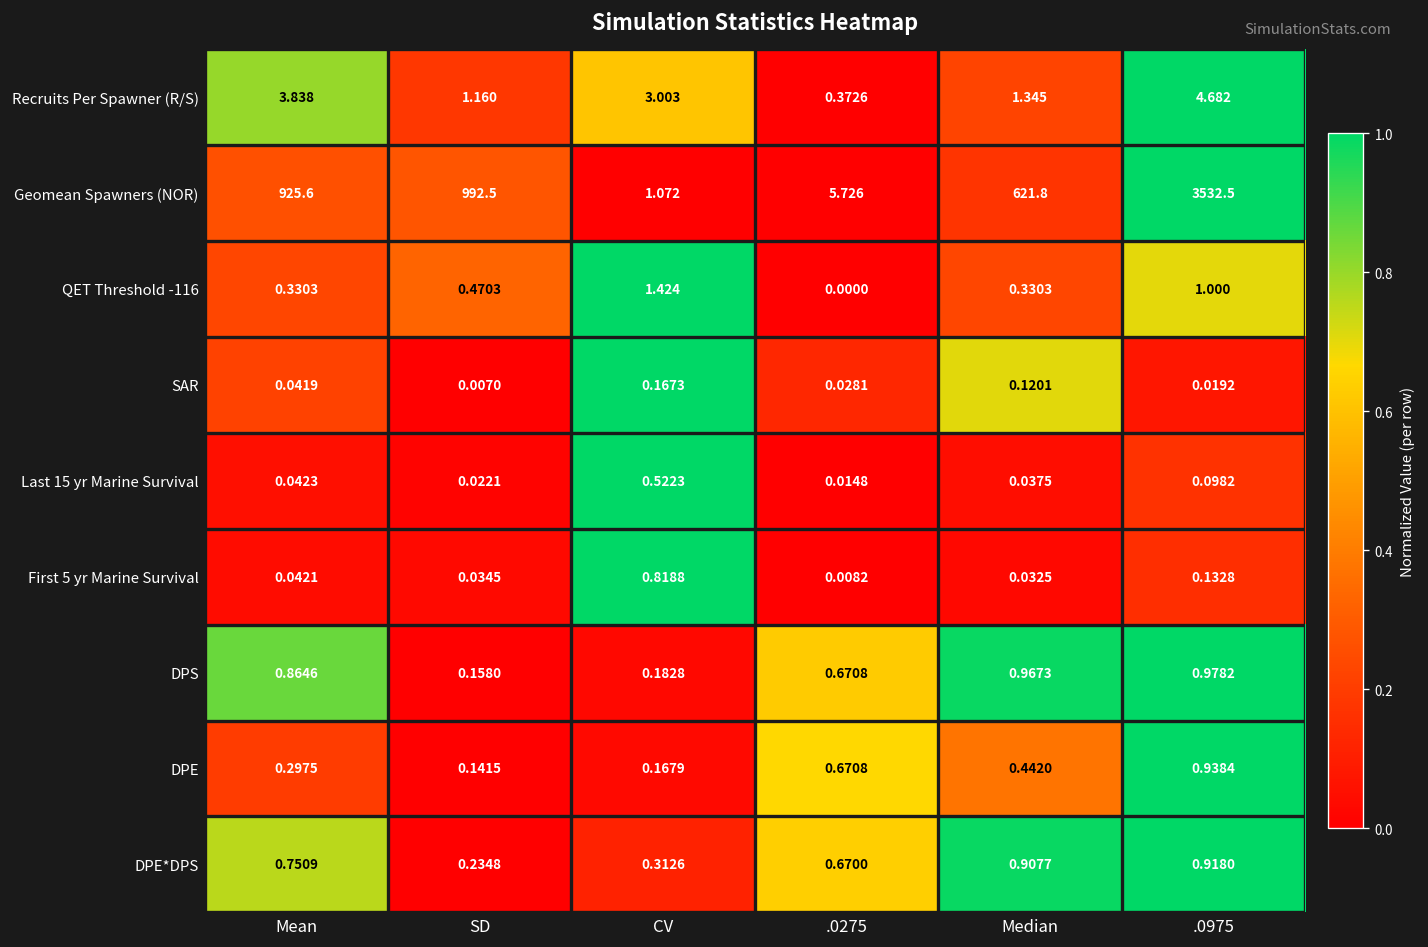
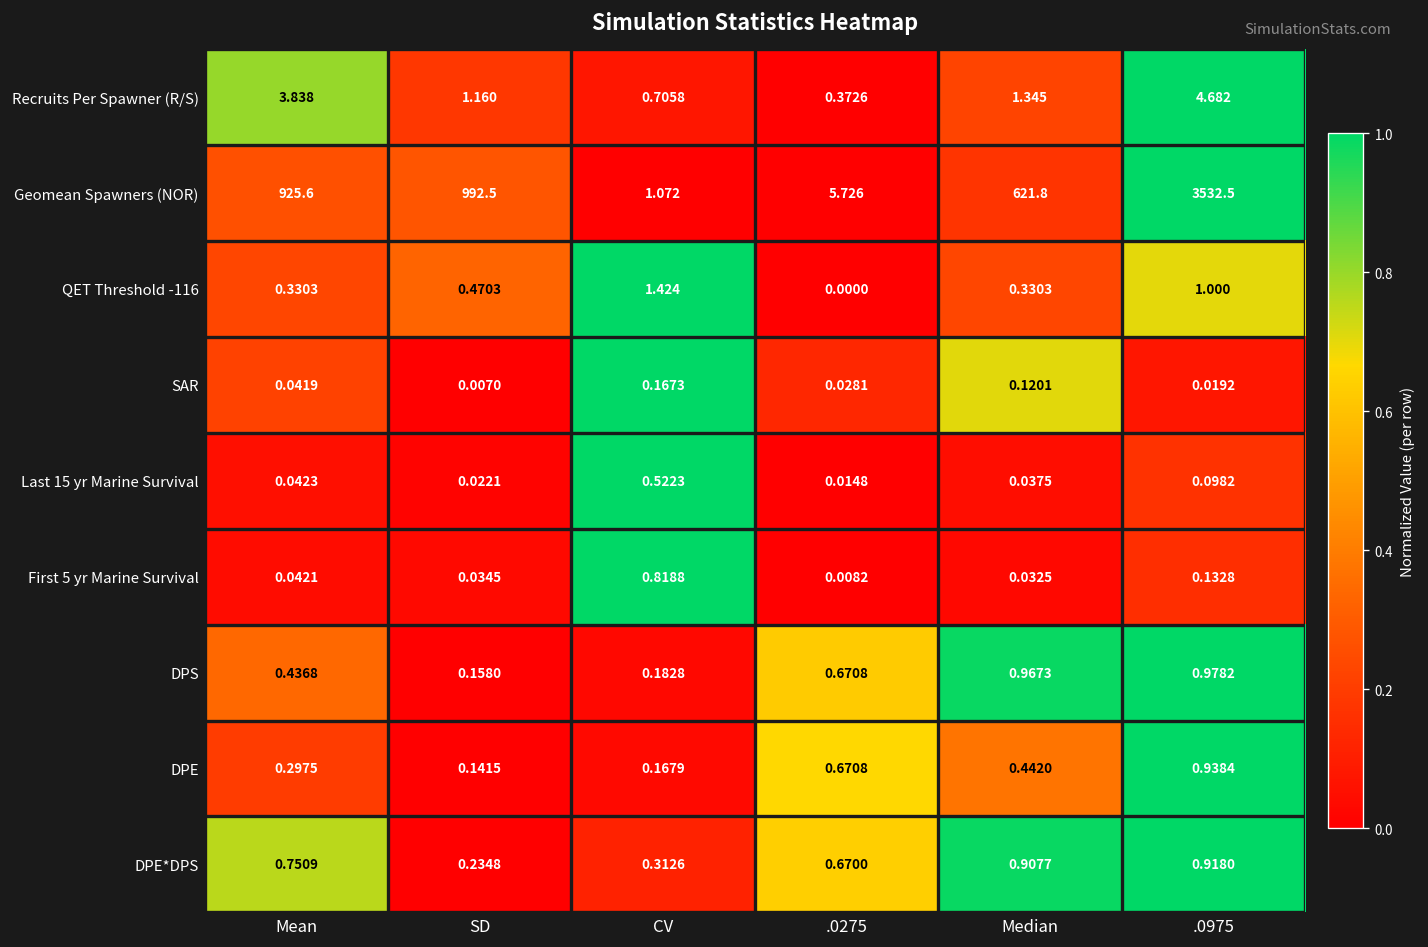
  {
    "Recruits Per Spawner (R/S)": {
      "Mean": 3.838,
      "SD": 1.160,
-     "CV": 3.003,
+     "CV": 0.7058,
      ".0275": 0.3726,
      "Median": 1.345,
      ".0975": 4.682
    },
    "Geomean Spawners (NOR)": {
      "Mean": 925.6,
      "SD": 992.5,
      "CV": 1.072,
      ".0275": 5.726,
      "Median": 621.8,
      ".0975": 3532.5
    },
    "QET Threshold -116": {
      "Mean": 0.3303,
      "SD": 0.4703,
      "CV": 1.424,
      ".0275": 0.0000,
      "Median": 0.3303,
      ".0975": 1.000
    },
    "SAR": {
      "Mean": 0.0419,
      "SD": 0.0070,
      "CV": 0.1673,
      ".0275": 0.0281,
      "Median": 0.1201,
      ".0975": 0.0192
    },
    "Last 15 yr Marine Survival": {
      "Mean": 0.0423,
      "SD": 0.0221,
      "CV": 0.5223,
      ".0275": 0.0148,
      "Median": 0.0375,
      ".0975": 0.0982
    },
    "First 5 yr Marine Survival": {
      "Mean": 0.0421,
      "SD": 0.0345,
      "CV": 0.8188,
      ".0275": 0.0082,
      "Median": 0.0325,
      ".0975": 0.1328
    },
    "DPS": {
-     "Mean": 0.8646,
+     "Mean": 0.4368,
      "SD": 0.1580,
      "CV": 0.1828,
      ".0275": 0.6708,
      "Median": 0.9673,
      ".0975": 0.9782
    },
    "DPE": {
      "Mean": 0.2975,
      "SD": 0.1415,
      "CV": 0.1679,
      ".0275": 0.6708,
      "Median": 0.4420,
      ".0975": 0.9384
    },
    "DPE*DPS": {
      "Mean": 0.7509,
      "SD": 0.2348,
      "CV": 0.3126,
      ".0275": 0.6700,
      "Median": 0.9077,
      ".0975": 0.9180
    }
  }
